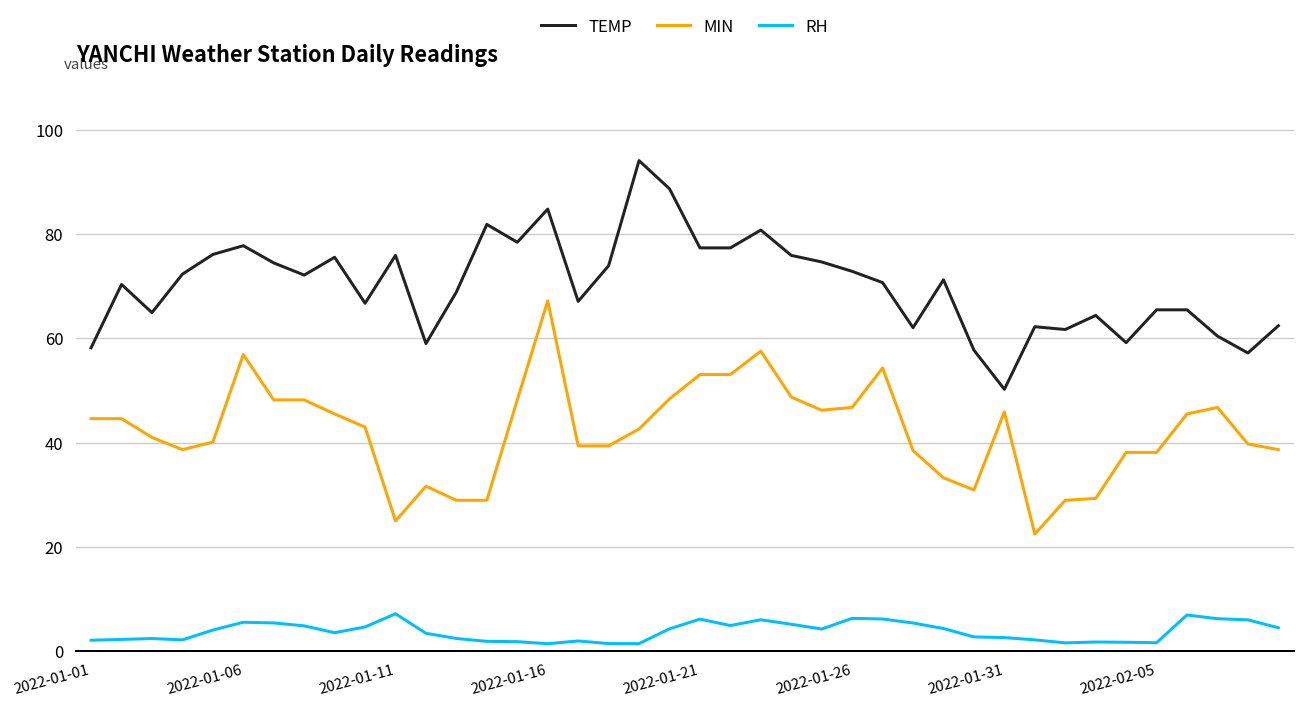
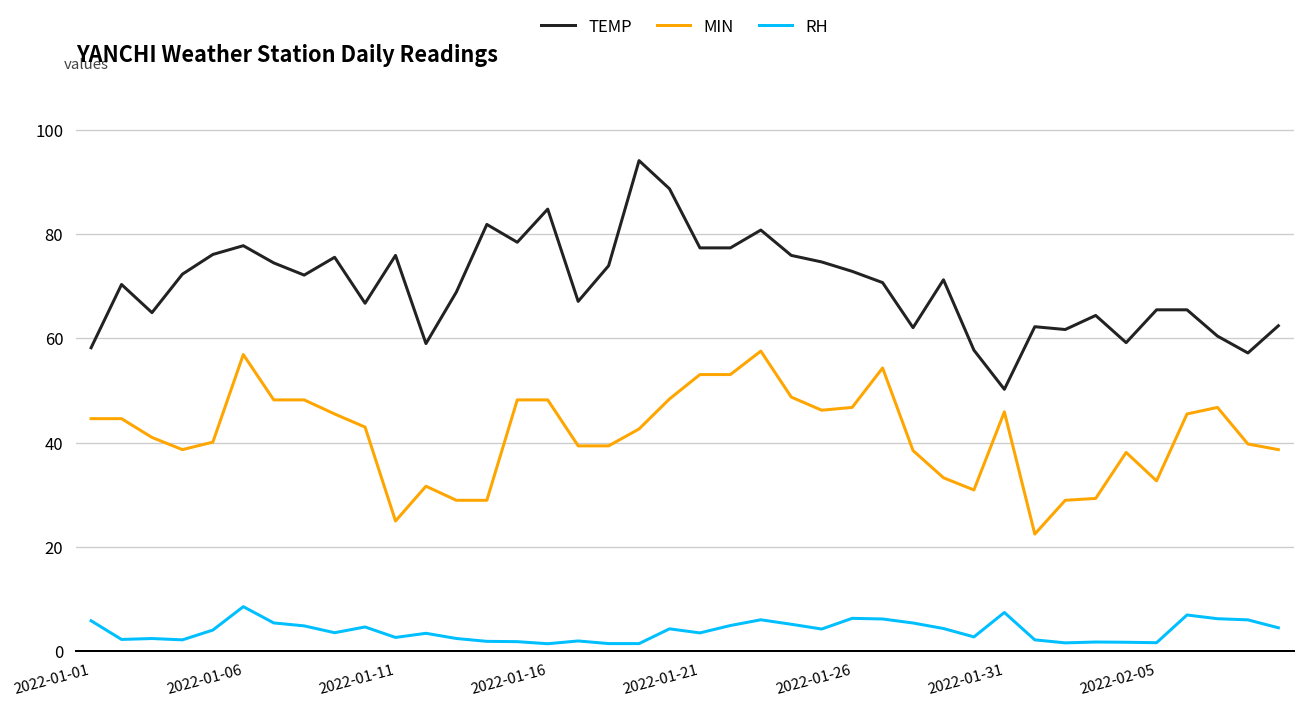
  {
    "TEMP": {
      "2022-01-01": 58,
      "2022-01-06": 78,
      "2022-01-11": 76,
      "2022-01-16": 85,
      "2022-01-21": 77,
      "2022-01-26": 73,
      "2022-01-31": 50,
      "2022-02-05": 65
    },
    "MIN": {
      "2022-01-01": 45,
      "2022-01-06": 57,
      "2022-01-11": 25,
-     "2022-01-16": 67,
+     "2022-01-16": 48,
      "2022-01-21": 53,
      "2022-01-26": 47,
      "2022-01-31": 46,
-     "2022-02-05": 38
+     "2022-02-05": 33
    },
    "RH": {
-     "2022-01-01": 2,
-     "2022-01-06": 6,
-     "2022-01-11": 7,
+     "2022-01-01": 6,
+     "2022-01-06": 9,
+     "2022-01-11": 3,
      "2022-01-16": 1,
-     "2022-01-21": 6,
+     "2022-01-21": 4,
      "2022-01-26": 6,
-     "2022-01-31": 3,
+     "2022-01-31": 7,
      "2022-02-05": 2
    }
  }
